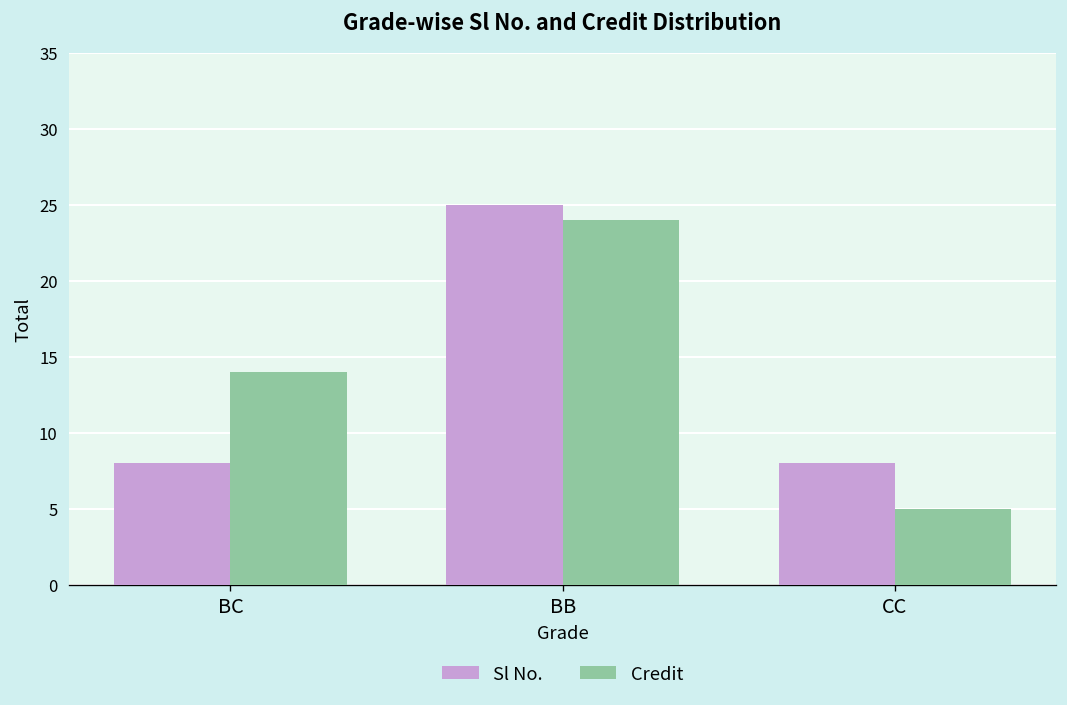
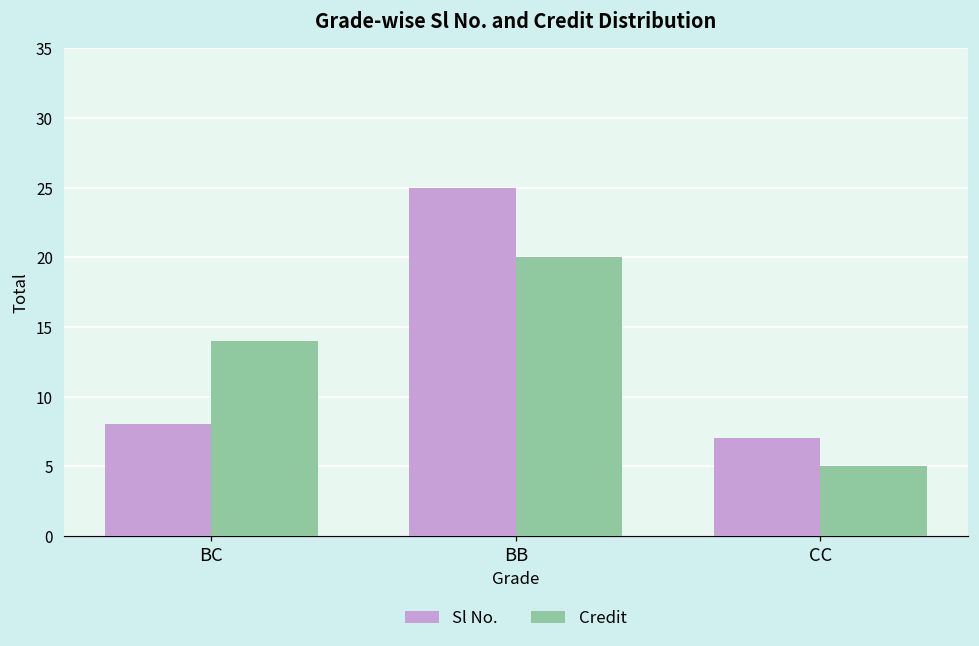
  {
    "Sl No.": {
      "BC": 8,
      "BB": 25,
-     "CC": 8
+     "CC": 7
    },
    "Credit": {
      "BC": 14,
-     "BB": 24,
+     "BB": 20,
      "CC": 5
    }
  }
